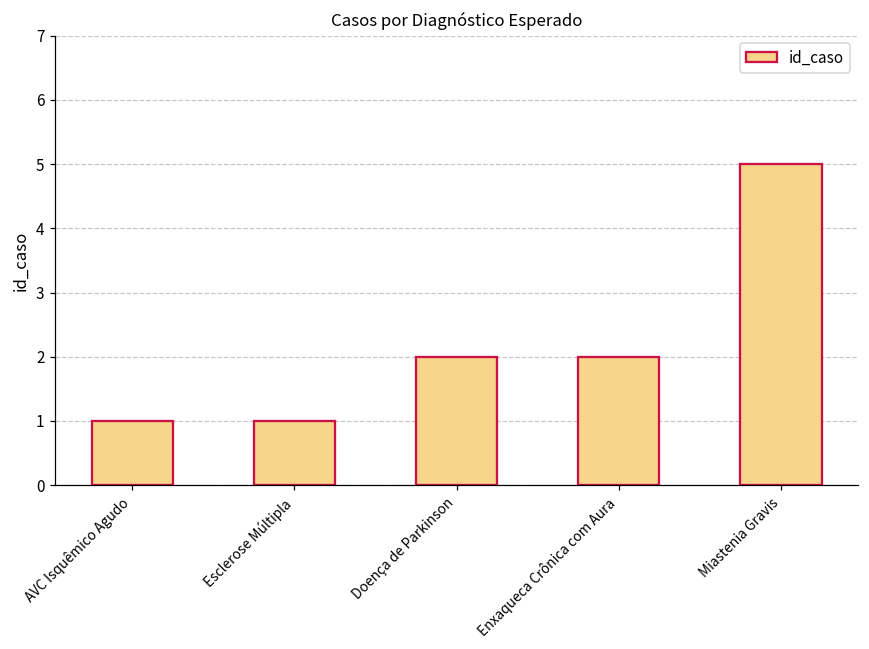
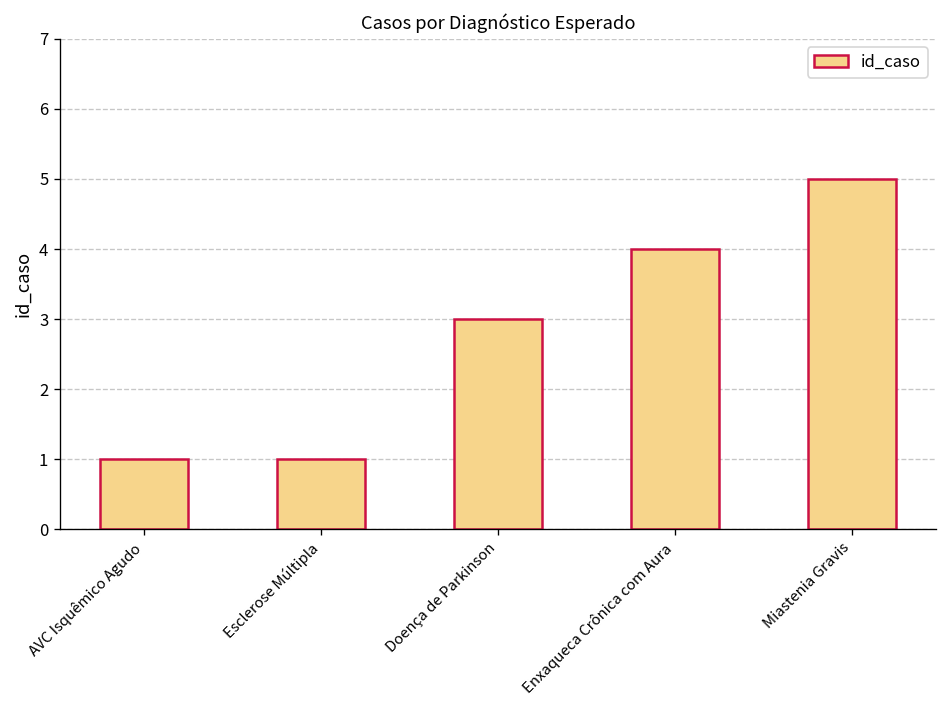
  {
    "AVC Isquêmico Agudo": 1,
    "Esclerose Múltipla": 1,
-   "Doença de Parkinson": 2,
-   "Enxaqueca Crônica com Aura": 2,
+   "Doença de Parkinson": 3,
+   "Enxaqueca Crônica com Aura": 4,
    "Miastenia Gravis": 5
  }
